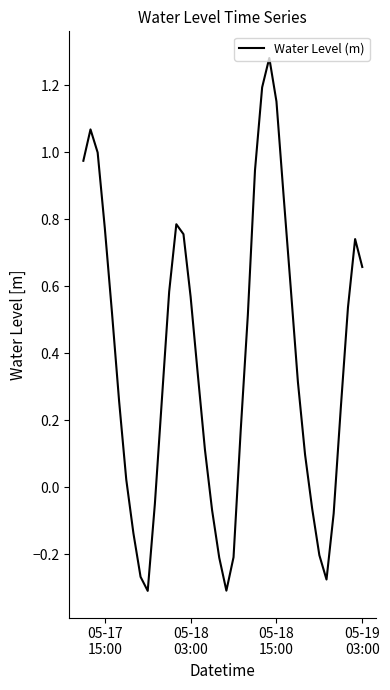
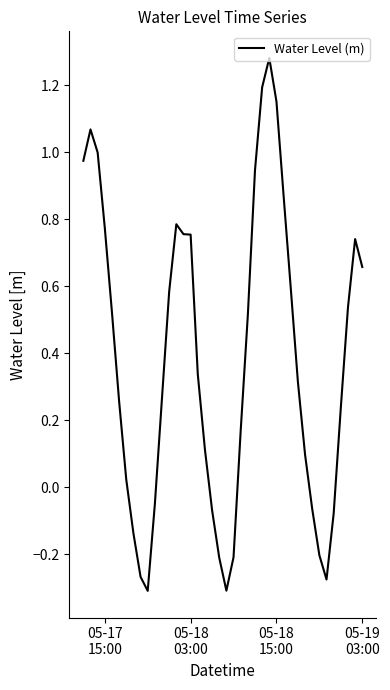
  {
    "05-17 15:00": 0.77,
-   "05-18 03:00": 0.57,
+   "05-18 03:00": 0.75,
    "05-18 15:00": 1.15,
    "05-19 03:00": 0.66
  }
